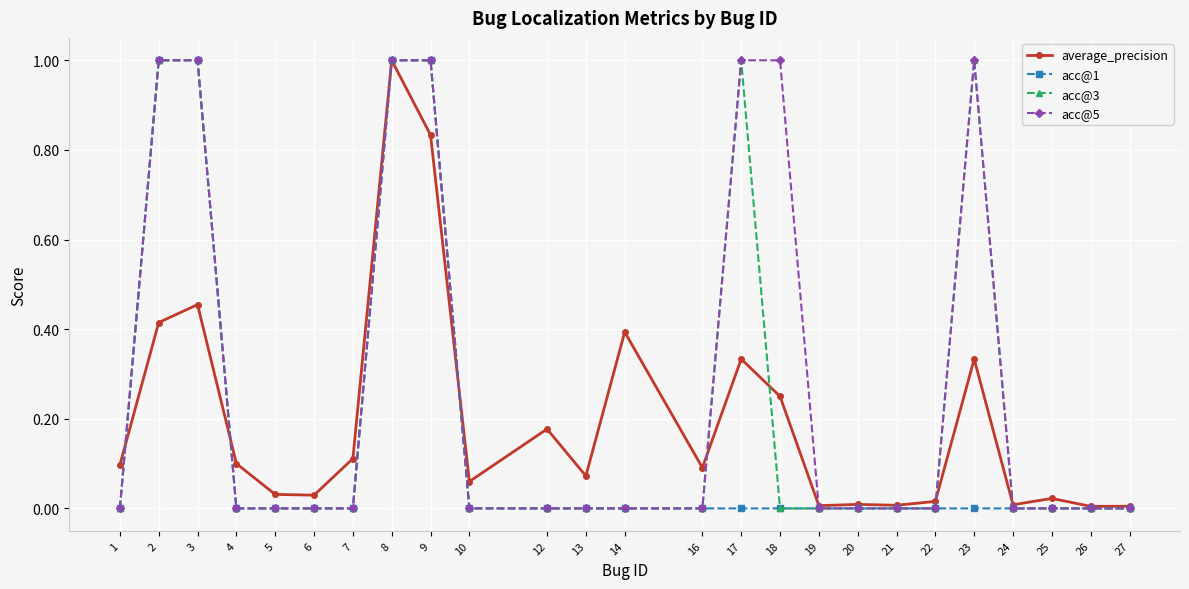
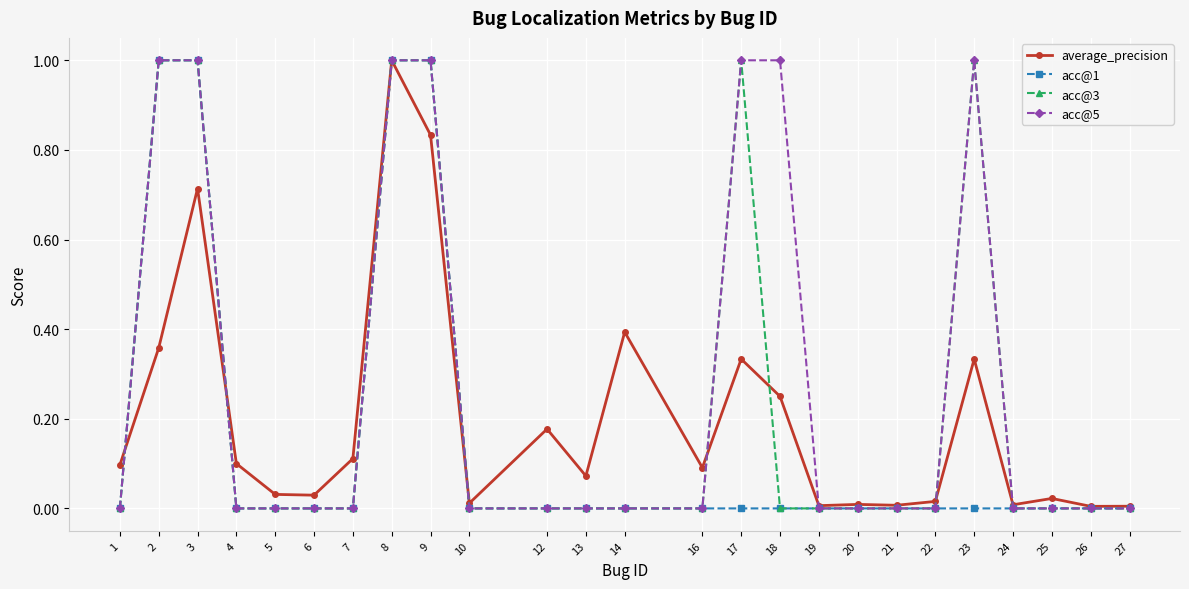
  {
    "average_precision": {
      "1": 0.10,
-     "2": 0.41,
-     "3": 0.45,
+     "2": 0.36,
+     "3": 0.71,
      "4": 0.10,
      "5": 0.03,
      "6": 0.03,
      "7": 0.11,
      "9": 0.83,
-     "10": 0.06,
+     "10": 0.01,
      "12": 0.18,
      "13": 0.07,
      "14": 0.39,
      "16": 0.09,
      "17": 0.33,
      "18": 0.25,
      "19": 0.01,
      "20": 0.01,
      "21": 0.01,
      "22": 0.02,
      "23": 0.33,
      "24": 0.01,
      "25": 0.02
    },
    "acc@1": {
      "17": 0.00,
      "23": 0.00
    },
    "acc@5": {
      "18": 1.00
    }
  }
